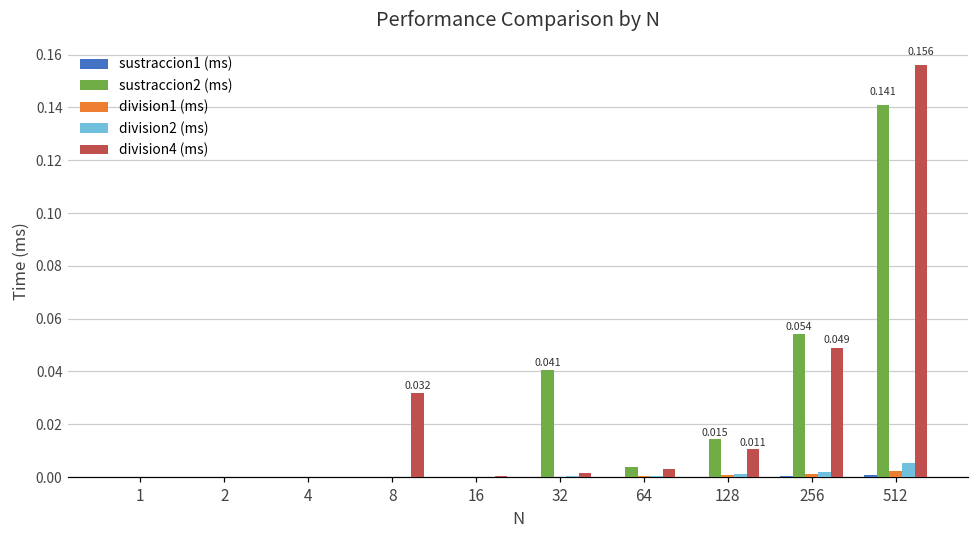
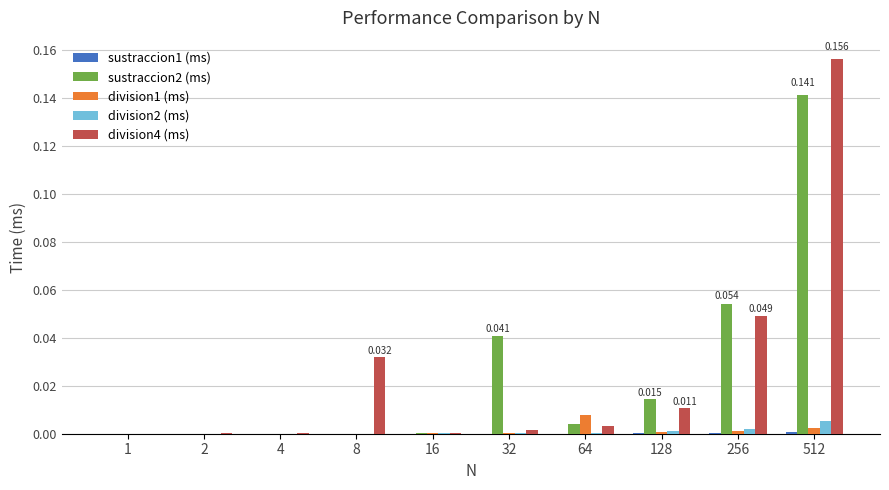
  {
    "sustraccion2 (ms)": {
      "32": 0.041,
      "128": 0.015,
      "256": 0.054,
      "512": 0.141
    },
    "division1 (ms)": {
      "1": 0.000,
-     "64": 0.000,
+     "64": 0.008,
      "256": 0.001,
      "512": 0.002
    },
    "division2 (ms)": {
      "1": 0.000,
      "128": 0.001,
      "256": 0.002,
      "512": 0.005
    },
    "division4 (ms)": {
      "8": 0.032,
      "128": 0.011,
      "256": 0.049,
      "512": 0.156
    }
  }
